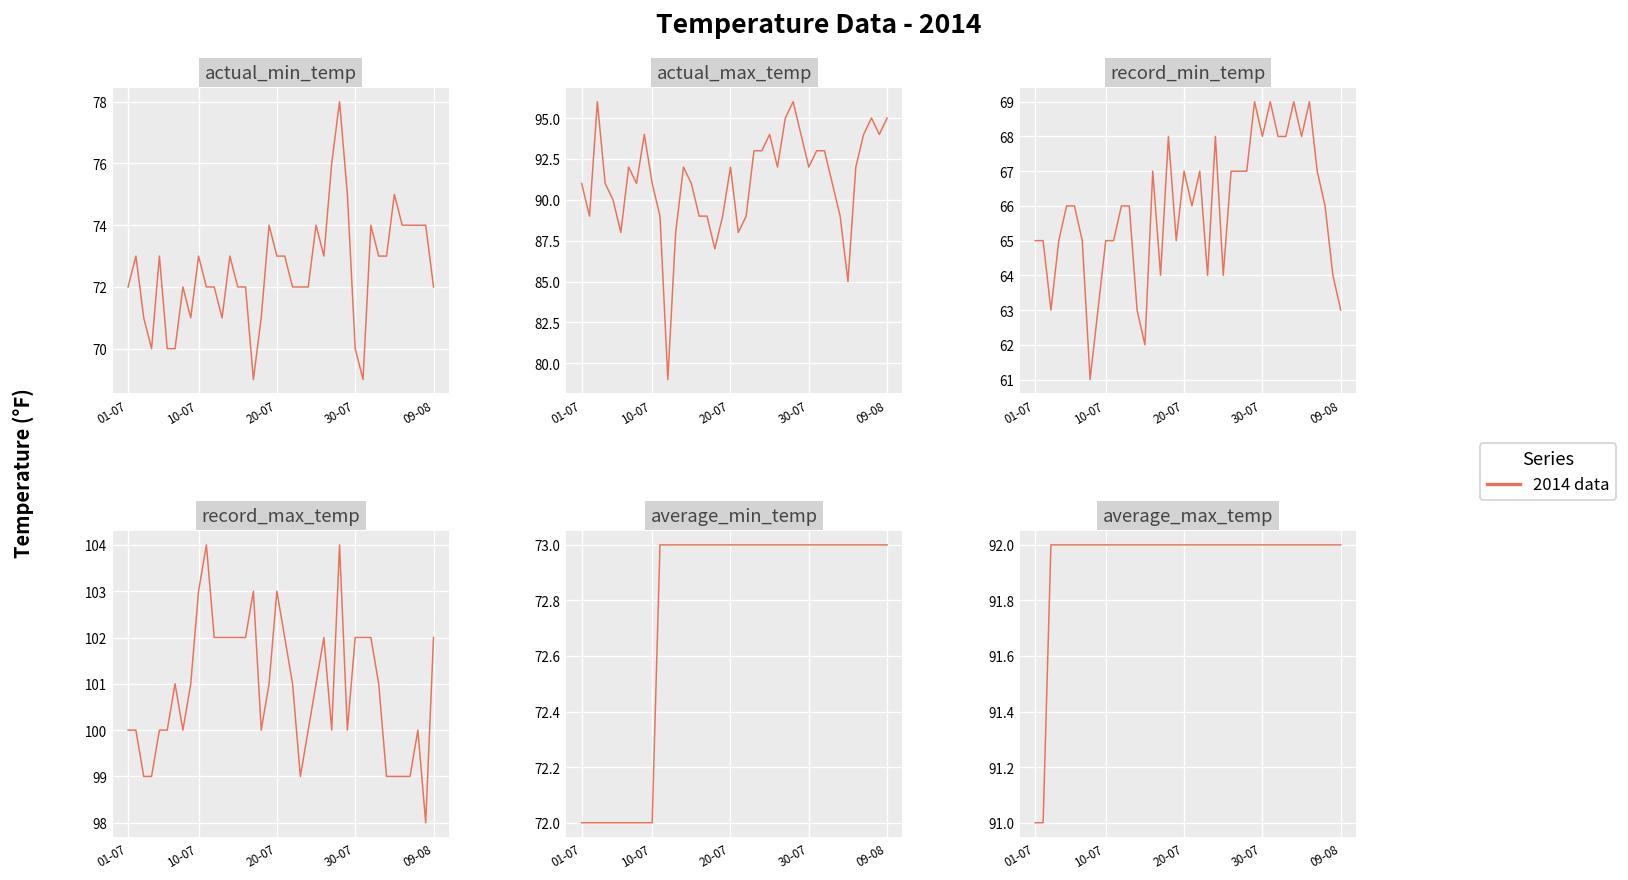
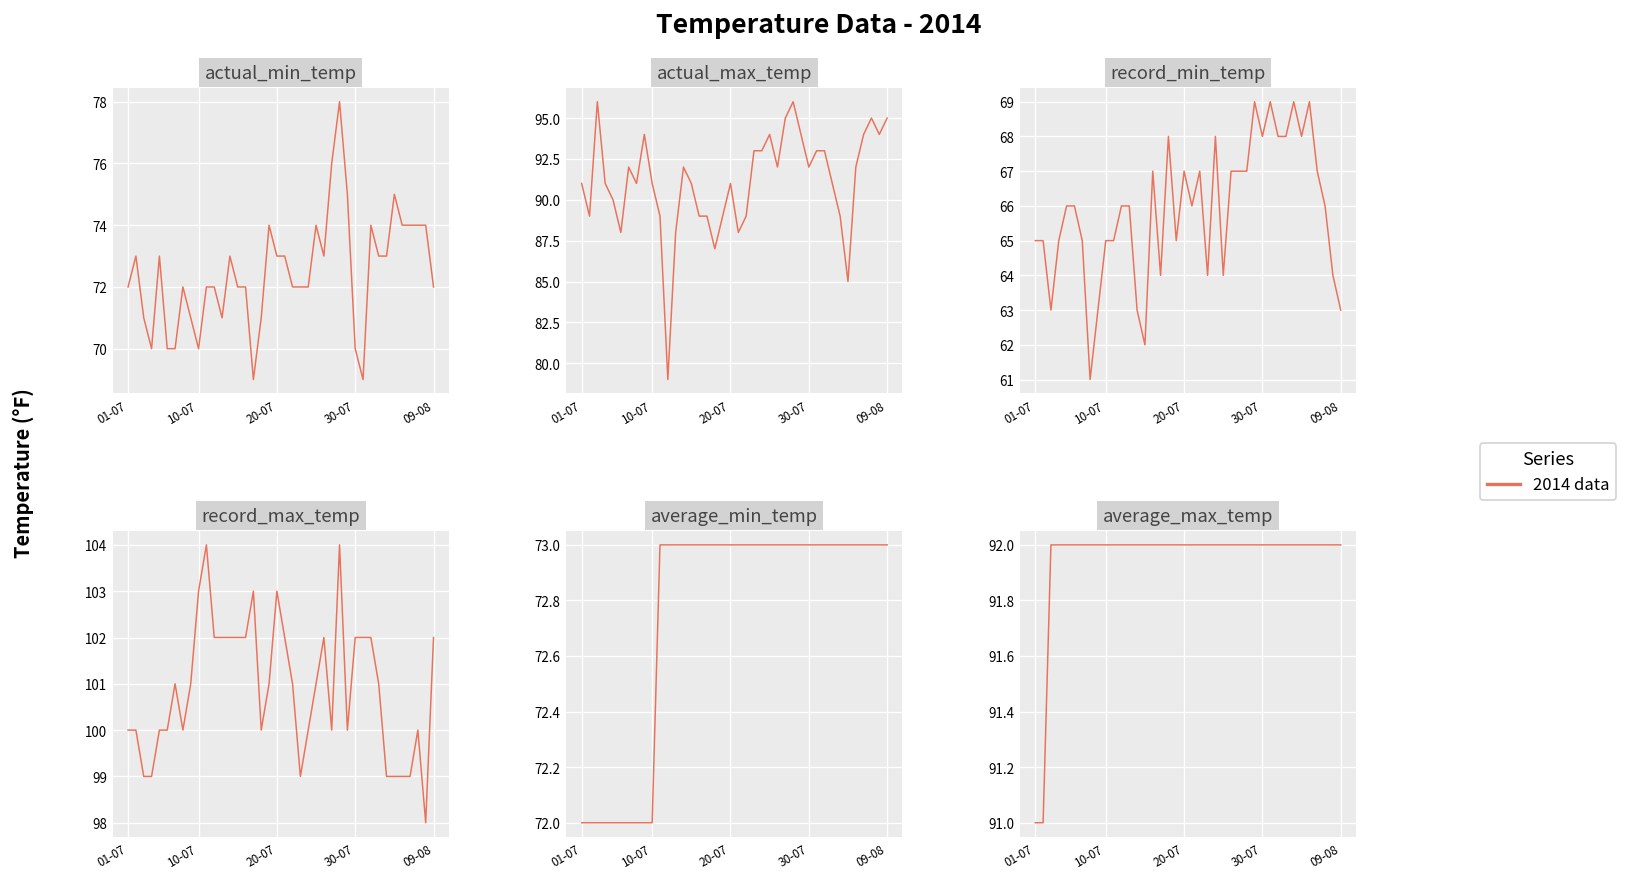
  {
    "actual_min_temp": {
      "01-07": 72,
-     "10-07": 73,
+     "10-07": 70,
      "20-07": 73,
      "30-07": 70,
      "09-08": 72
    },
    "actual_max_temp": {
      "01-07": 91,
      "10-07": 91,
-     "20-07": 92,
+     "20-07": 91,
      "30-07": 92,
      "09-08": 95
    },
    "record_min_temp": {
      "01-07": 65.0,
      "10-07": 65.0,
      "20-07": 67.0,
      "30-07": 68.0,
      "09-08": 63.0
    },
    "record_max_temp": {
      "01-07": 100.0,
      "10-07": 103.0,
      "20-07": 103.0,
      "30-07": 102.0,
      "09-08": 102.0
    },
    "average_min_temp": {
      "01-07": 72.00,
      "10-07": 72.00,
      "20-07": 73.00,
      "30-07": 73.00,
      "09-08": 73.00
    },
    "average_max_temp": {
      "01-07": 91.00,
      "10-07": 92.00,
      "20-07": 92.00,
      "30-07": 92.00,
      "09-08": 92.00
    }
  }
